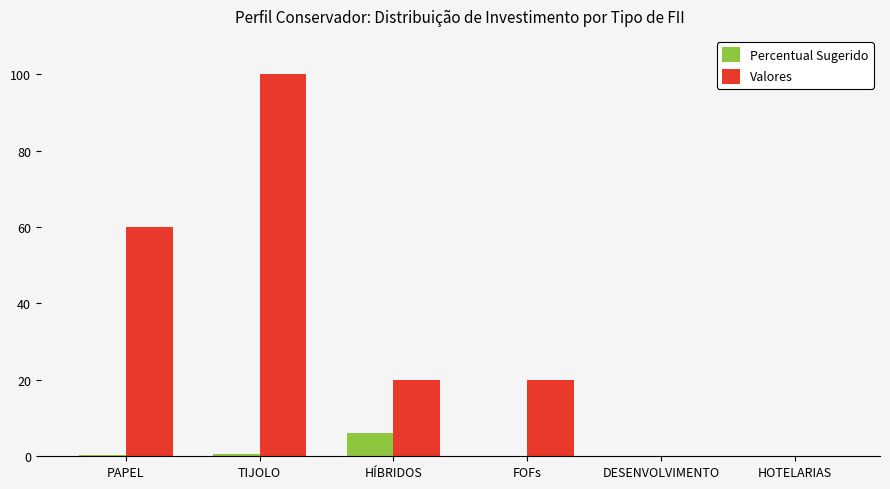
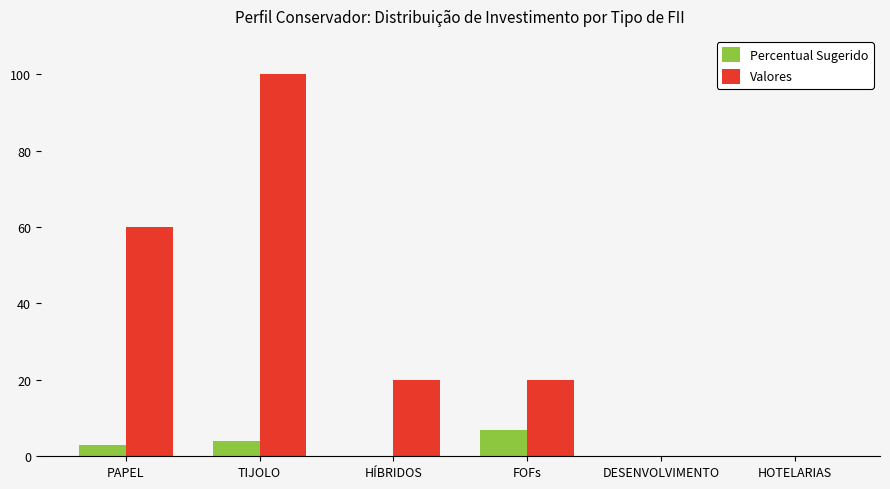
  {
    "Percentual Sugerido": {
-     "PAPEL": 0,
-     "TIJOLO": 1,
-     "HÍBRIDOS": 6,
-     "FOFs": 0,
+     "PAPEL": 3,
+     "TIJOLO": 4,
+     "HÍBRIDOS": 0,
+     "FOFs": 7,
      "DESENVOLVIMENTO": 0,
      "HOTELARIAS": 0
    },
    "Valores": {
      "PAPEL": 60,
      "TIJOLO": 100,
      "HÍBRIDOS": 20,
      "FOFs": 20,
      "DESENVOLVIMENTO": 0,
      "HOTELARIAS": 0
    }
  }
